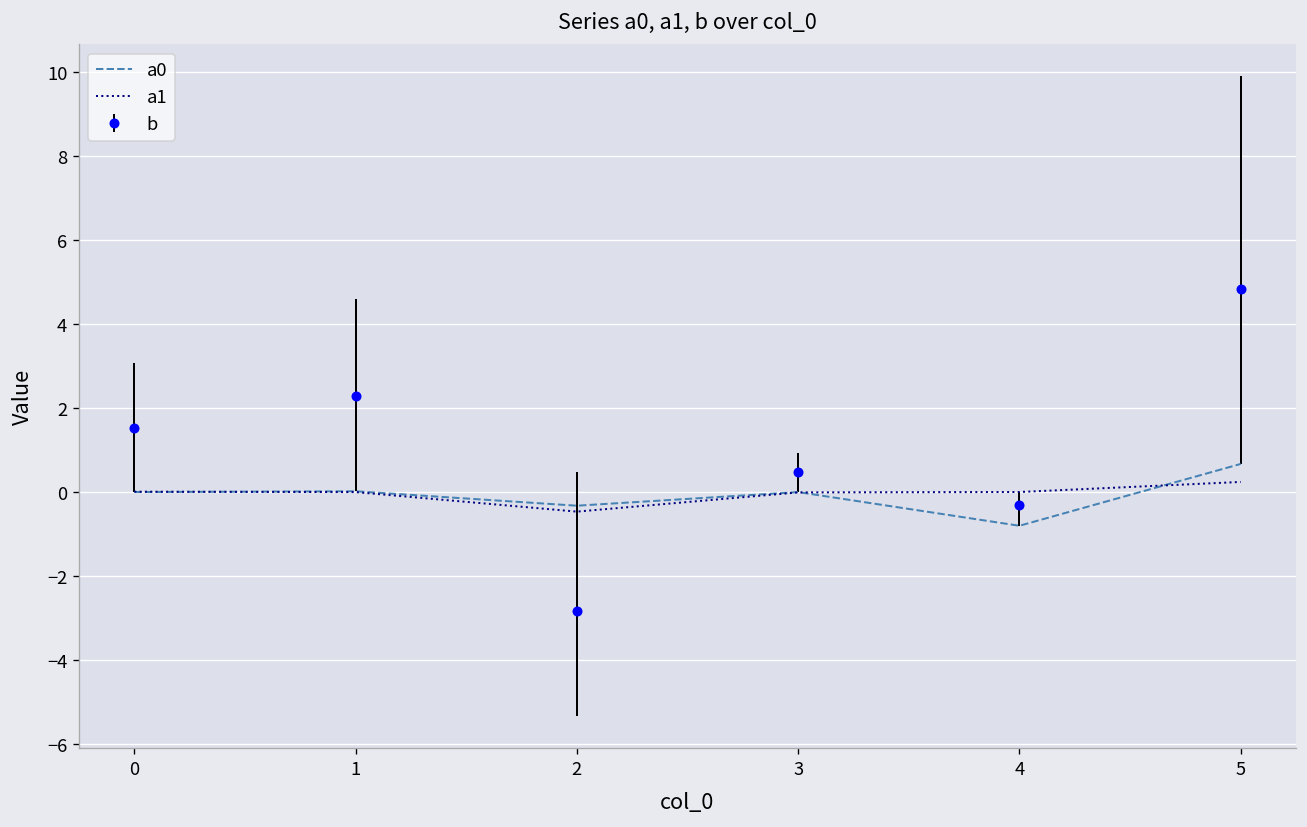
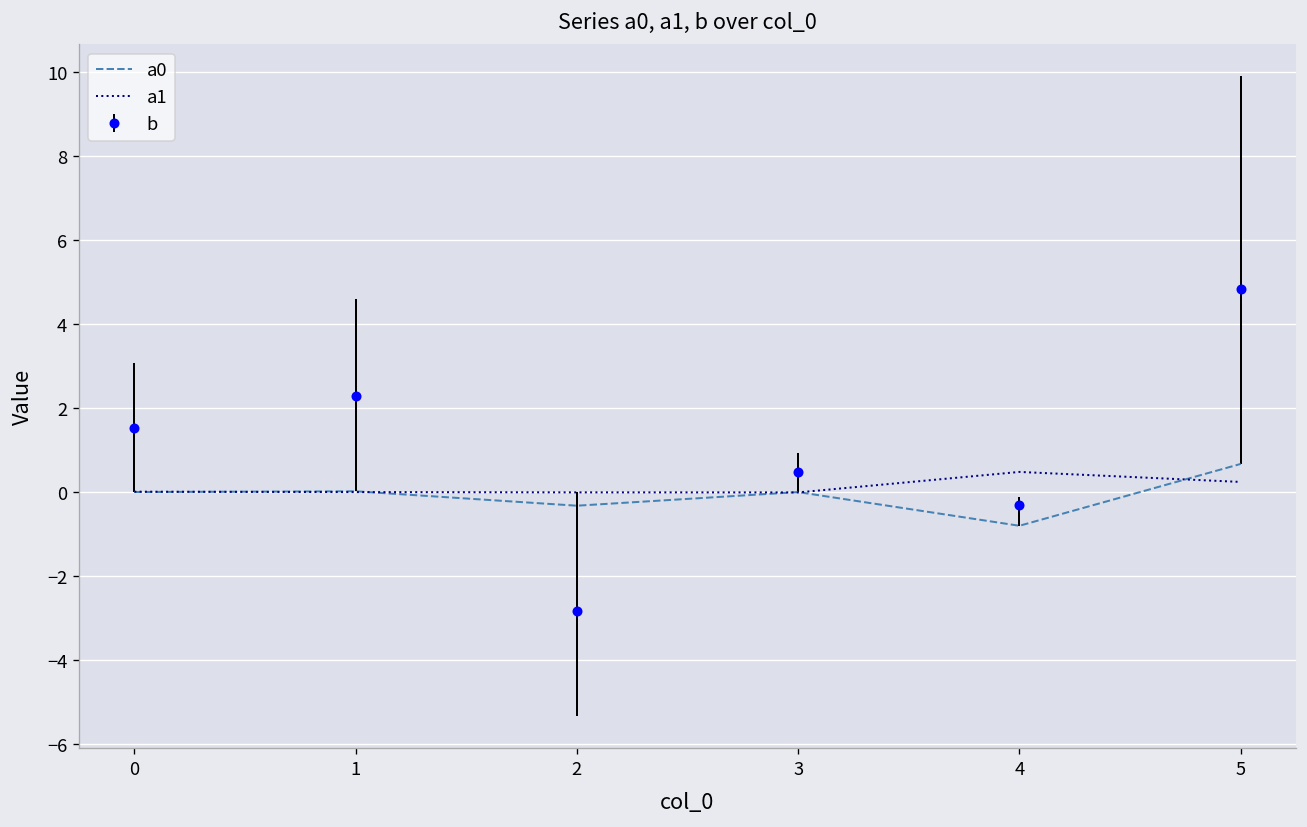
  {
    "a0": {
      "2": -0.3,
      "4": -0.8,
      "5": 0.7
    },
    "a1": {
-     "2": -0.5,
-     "4": 0.0,
+     "2": 0.0,
+     "4": 0.5,
      "5": 0.2
    }
  }
